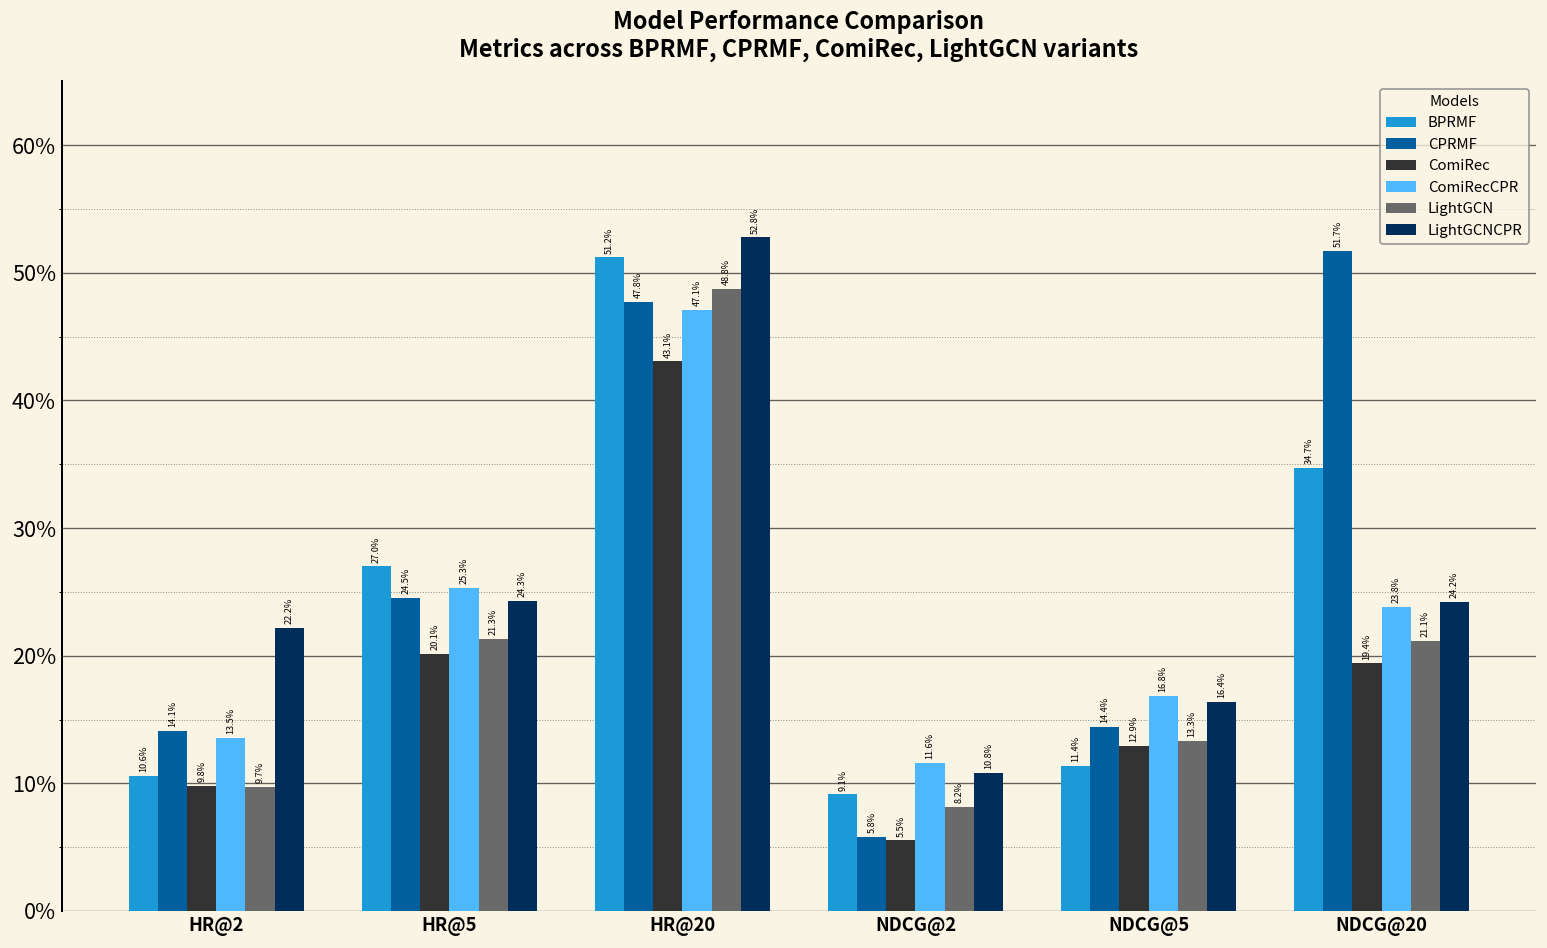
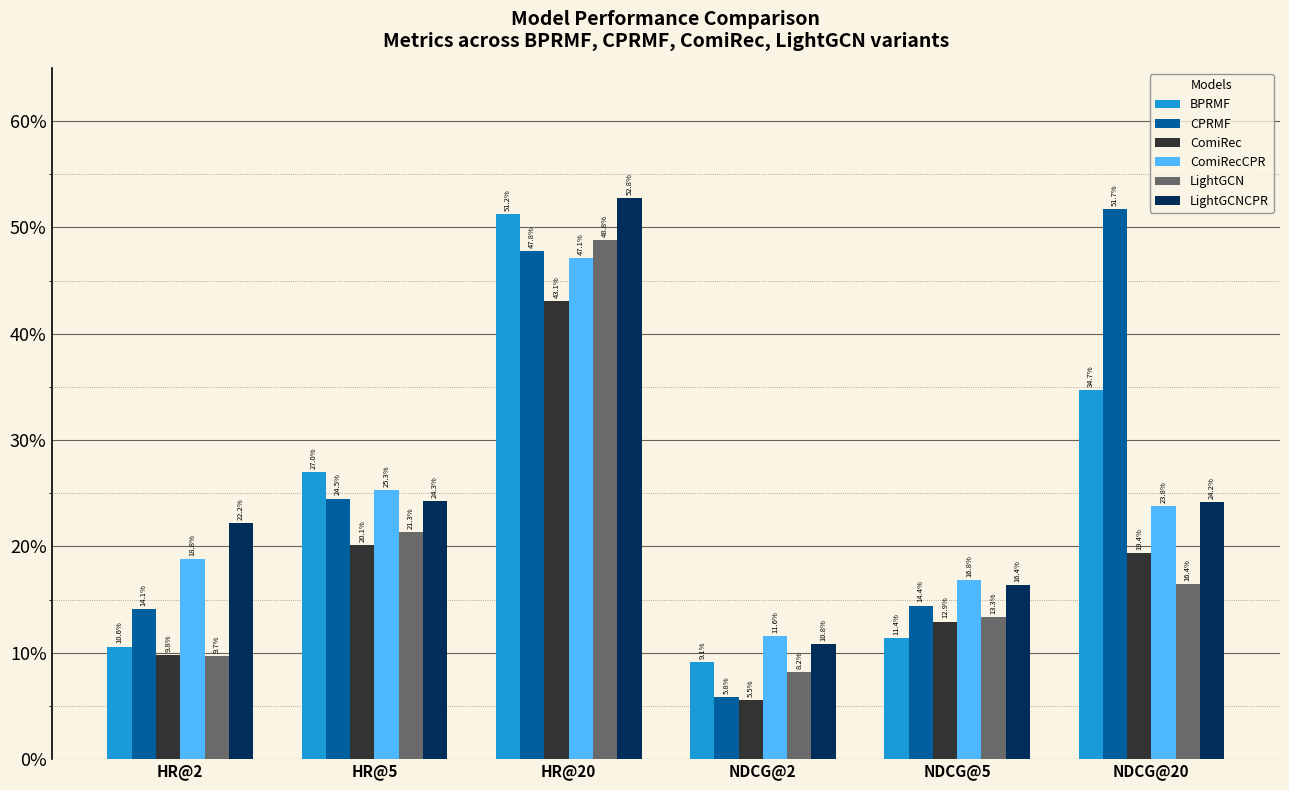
  {
    "BPRMF": {
      "HR@2": "10.6%",
      "HR@5": "27.0%",
      "HR@20": "51.2%",
      "NDCG@2": "9.1%",
      "NDCG@5": "11.4%",
      "NDCG@20": "34.7%"
    },
    "CPRMF": {
      "HR@2": "14.1%",
      "HR@5": "24.5%",
      "HR@20": "47.8%",
      "NDCG@2": "5.8%",
      "NDCG@5": "14.4%",
      "NDCG@20": "51.7%"
    },
    "ComiRec": {
      "HR@2": "9.8%",
      "HR@5": "20.1%",
      "HR@20": "43.1%",
      "NDCG@2": "5.5%",
      "NDCG@5": "12.9%",
      "NDCG@20": "19.4%"
    },
    "ComiRecCPR": {
-     "HR@2": "13.5%",
+     "HR@2": "18.8%",
      "HR@5": "25.3%",
      "HR@20": "47.1%",
      "NDCG@2": "11.6%",
      "NDCG@5": "16.8%",
      "NDCG@20": "23.8%"
    },
    "LightGCN": {
      "HR@2": "9.7%",
      "HR@5": "21.3%",
      "HR@20": "48.8%",
      "NDCG@2": "8.2%",
      "NDCG@5": "13.3%",
-     "NDCG@20": "21.1%"
+     "NDCG@20": "16.4%"
    },
    "LightGCNCPR": {
      "HR@2": "22.2%",
      "HR@5": "24.3%",
      "HR@20": "52.8%",
      "NDCG@2": "10.8%",
      "NDCG@5": "16.4%",
      "NDCG@20": "24.2%"
    }
  }
